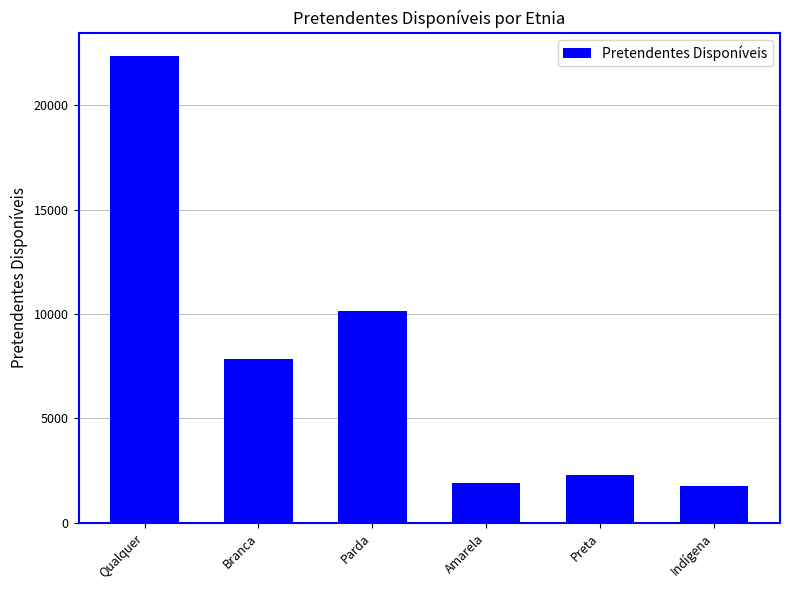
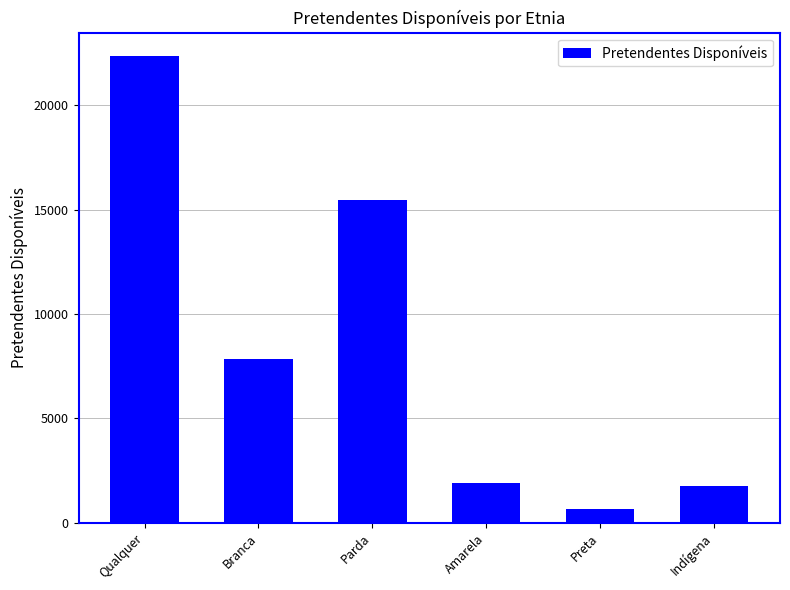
  {
    "Qualquer": 22400,
    "Branca": 7800,
-   "Parda": 10100,
+   "Parda": 15500,
    "Amarela": 1900,
-   "Preta": 2300,
+   "Preta": 700,
    "Indígena": 1700
  }
